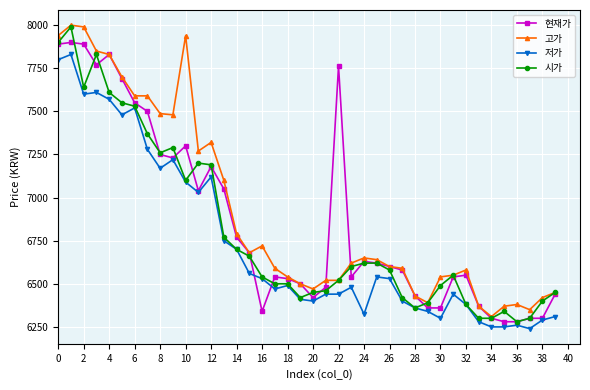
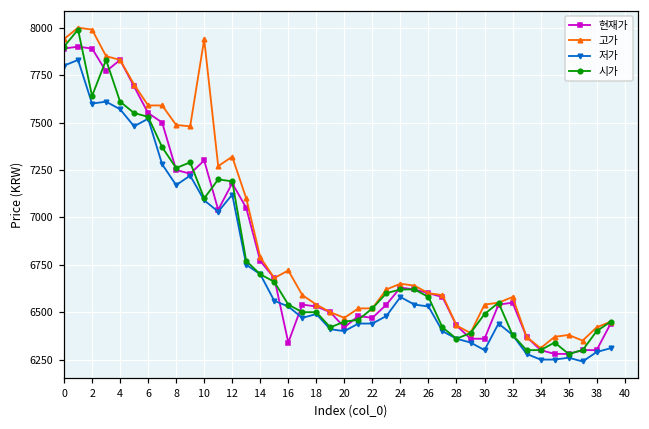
  {
    "현재가": {
      "2": 7890,
      "6": 7550,
      "10": 7300,
      "14": 6770,
      "16": 6340,
      "20": 6420,
-     "22": 7760,
+     "22": 6470,
      "30": 6360,
      "32": 6550
    },
    "고가": {
      "0": 7940,
      "2": 7990,
      "6": 7590,
      "8": 7490,
      "10": 7940,
      "12": 7320,
      "14": 6790,
      "16": 6720,
      "20": 6470,
      "24": 6650,
      "30": 6540,
      "32": 6580,
      "36": 6380,
      "38": 6420
    },
    "저가": {
      "0": 7800,
      "2": 7600,
      "4": 7570,
      "8": 7170,
      "12": 7120,
      "20": 6400,
      "22": 6440,
-     "24": 6320,
+     "24": 6580,
      "26": 6530,
      "30": 6300,
      "34": 6250,
      "36": 6260
    },
    "시가": {
      "2": 7640,
      "4": 7610,
      "20": 6450,
      "26": 6580,
      "30": 6490,
      "38": 6400
    }
  }
